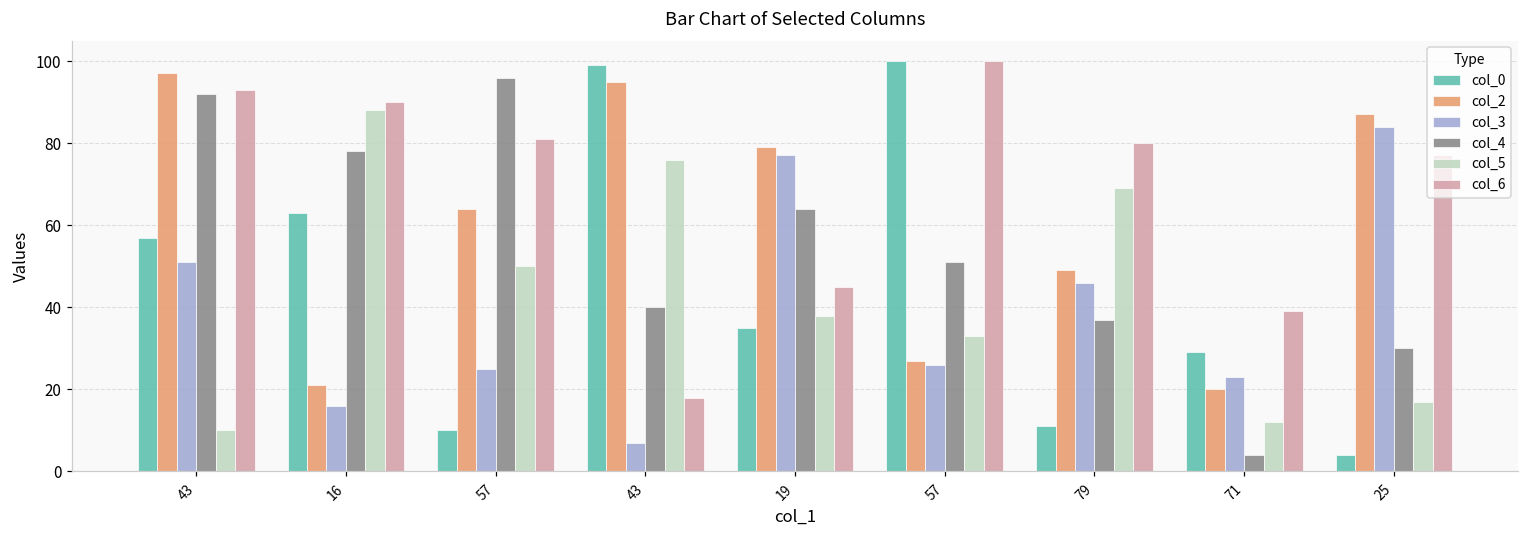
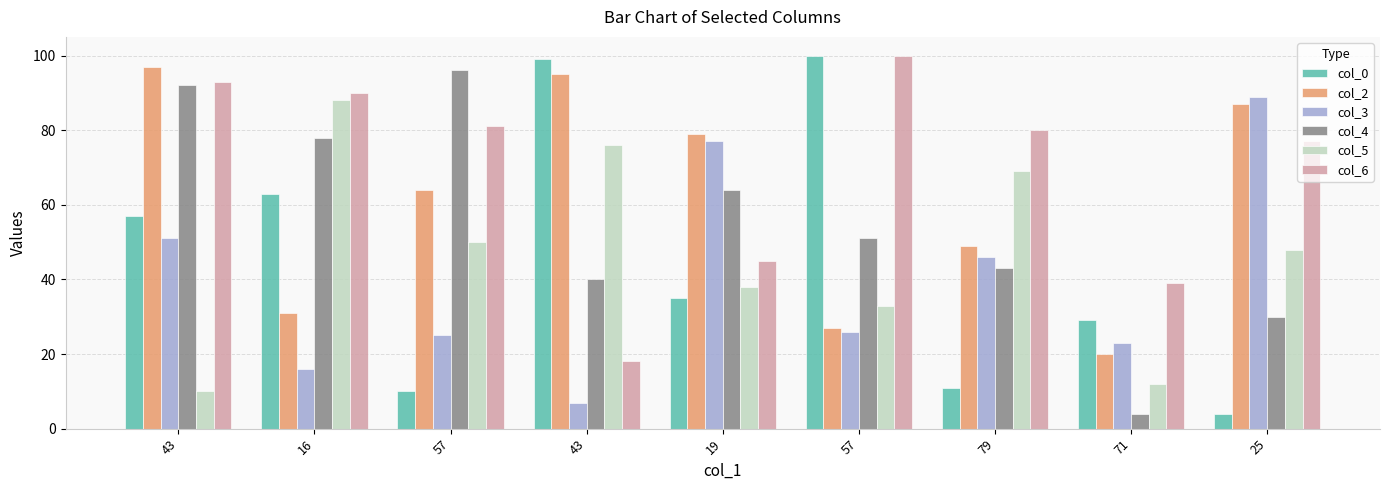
  {
    "col_0": {
      "16": 63,
      "19": 35,
      "79": 11,
      "71": 29,
      "25": 4
    },
    "col_2": {
-     "16": 21,
+     "16": 31,
      "19": 79,
      "79": 49,
      "71": 20,
      "25": 87
    },
    "col_3": {
      "16": 16,
      "19": 77,
      "79": 46,
      "71": 23,
-     "25": 84
+     "25": 89
    },
    "col_4": {
      "16": 78,
      "19": 64,
-     "79": 37,
+     "79": 43,
      "71": 4,
      "25": 30
    },
    "col_5": {
      "16": 88,
      "19": 38,
      "79": 69,
      "71": 12,
-     "25": 17
+     "25": 48
    },
    "col_6": {
      "16": 90,
      "19": 45,
      "79": 80,
      "71": 39
    }
  }
